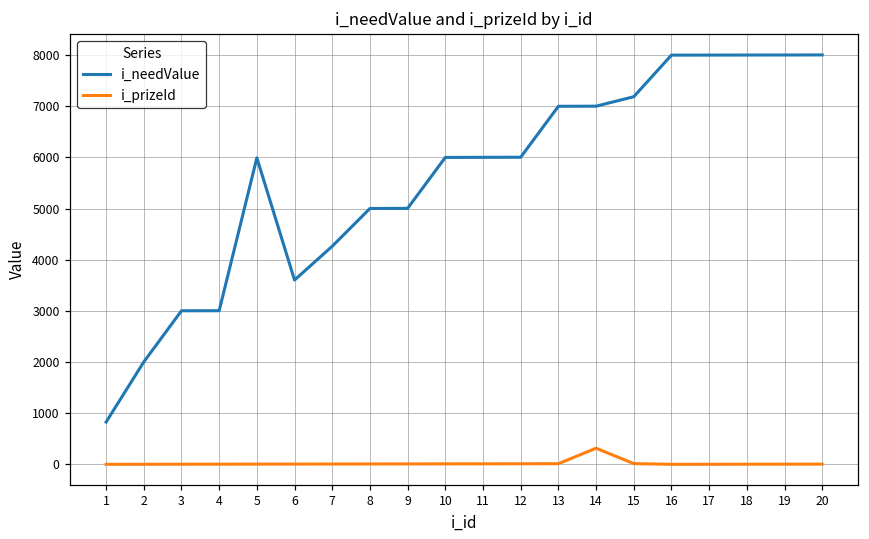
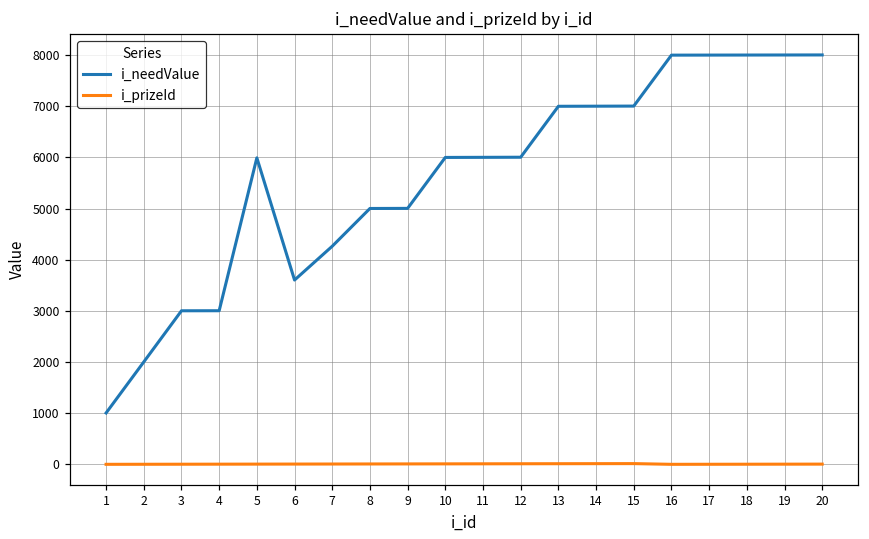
  {
    "i_needValue": {
-     "1": 800,
+     "1": 1000,
      "2": 2000,
      "3": 3000,
      "4": 3000,
      "5": 6000,
      "6": 3600,
      "7": 4300,
      "8": 5000,
      "9": 5000,
      "10": 6000,
      "11": 6000,
      "12": 6000,
      "13": 7000,
      "14": 7000,
-     "15": 7200,
+     "15": 7000,
      "16": 8000,
      "17": 8000,
      "18": 8000,
      "19": 8000,
      "20": 8000
    },
    "i_prizeId": {
      "1": 0,
      "2": 0,
      "3": 0,
      "4": 0,
      "5": 0,
      "6": 0,
      "7": 0,
      "8": 0,
      "9": 0,
      "10": 0,
      "11": 0,
      "12": 0,
      "13": 0,
-     "14": 300,
+     "14": 0,
      "15": 0,
      "16": 0,
      "17": 0,
      "18": 0,
      "19": 0,
      "20": 0
    }
  }
